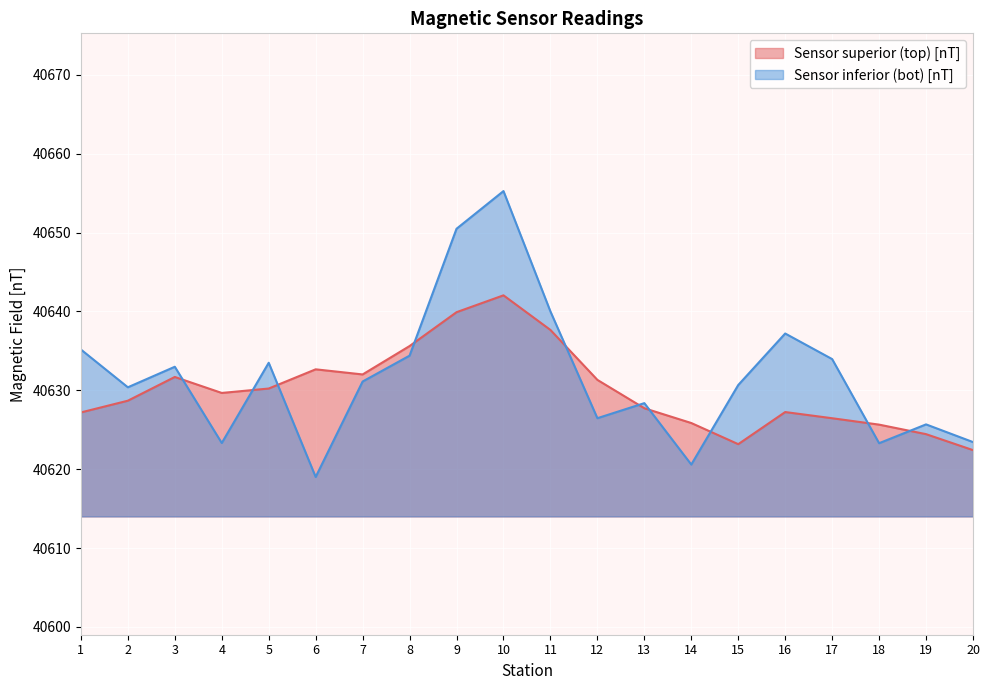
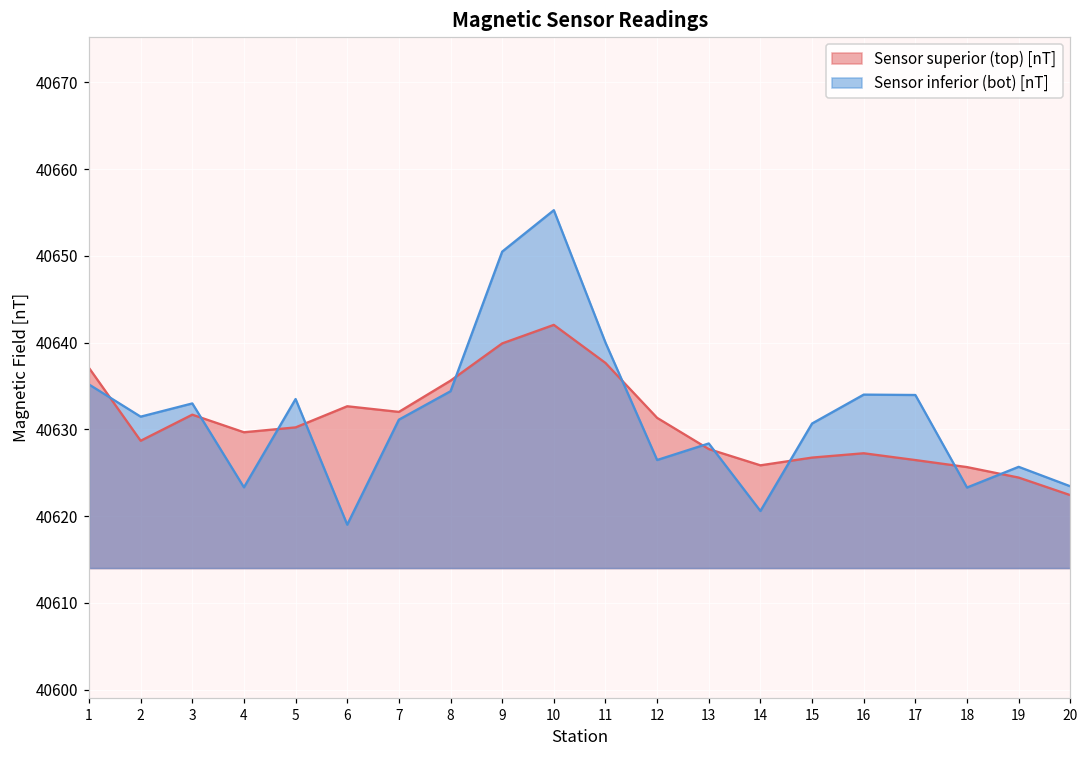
  {
    "Sensor superior (top) [nT]": {
-     "1": 40627,
+     "1": 40637,
      "2": 40629,
      "3": 40632,
      "4": 40630,
      "5": 40630,
      "6": 40633,
      "7": 40632,
      "8": 40636,
      "9": 40640,
      "10": 40642,
      "11": 40638,
      "12": 40631,
      "13": 40628,
      "14": 40626,
-     "15": 40623,
+     "15": 40627,
      "16": 40627,
      "17": 40626,
      "18": 40626,
      "19": 40624,
      "20": 40622
    },
    "Sensor inferior (bot) [nT]": {
      "1": 40635,
-     "2": 40630,
+     "2": 40631,
      "3": 40633,
      "4": 40623,
      "5": 40633,
      "6": 40619,
      "7": 40631,
      "8": 40634,
      "9": 40650,
      "10": 40655,
      "11": 40640,
      "12": 40626,
      "13": 40628,
      "14": 40621,
      "15": 40631,
-     "16": 40637,
+     "16": 40634,
      "17": 40634,
      "18": 40623,
      "19": 40626,
      "20": 40623
    }
  }
